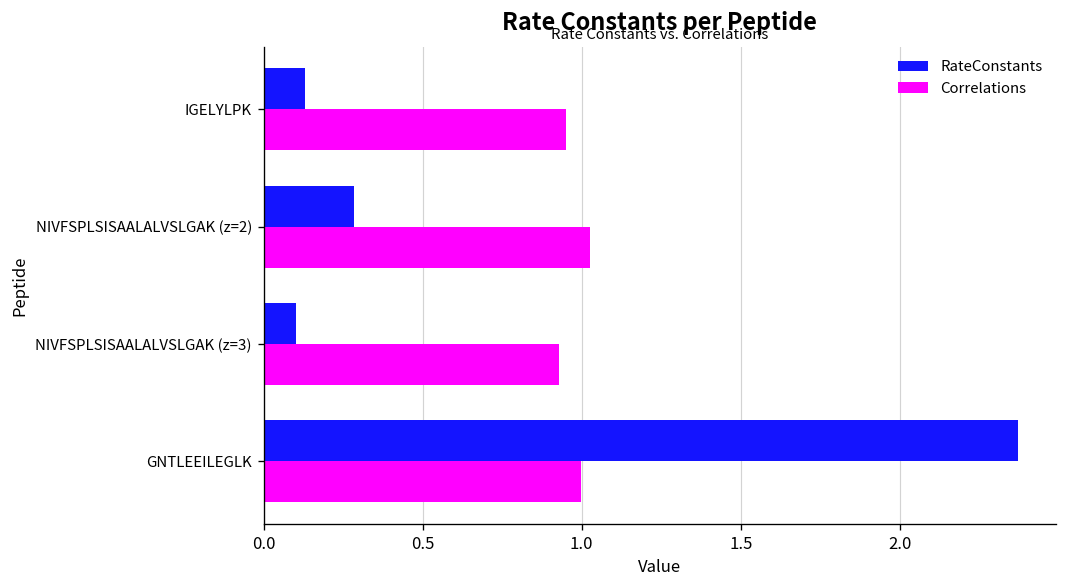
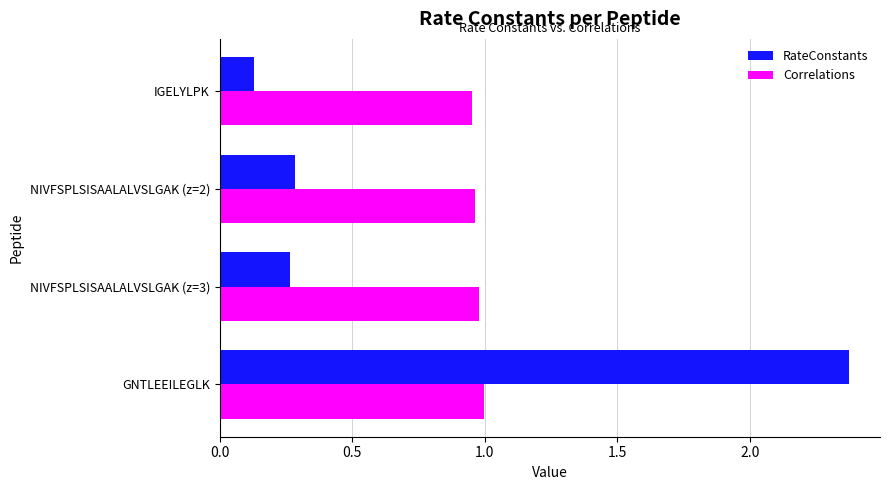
  {
    "RateConstants": {
      "IGELYLPK": 0.13,
      "NIVFSPLSISAALALVSLGAK (z=2)": 0.29,
-     "NIVFSPLSISAALALVSLGAK (z=3)": 0.10,
+     "NIVFSPLSISAALALVSLGAK (z=3)": 0.26,
      "GNTLEEILEGLK": 2.37
    },
    "Correlations": {
      "IGELYLPK": 0.95,
-     "NIVFSPLSISAALALVSLGAK (z=2)": 1.03,
-     "NIVFSPLSISAALALVSLGAK (z=3)": 0.93,
+     "NIVFSPLSISAALALVSLGAK (z=2)": 0.96,
+     "NIVFSPLSISAALALVSLGAK (z=3)": 0.98,
      "GNTLEEILEGLK": 1.00
    }
  }
